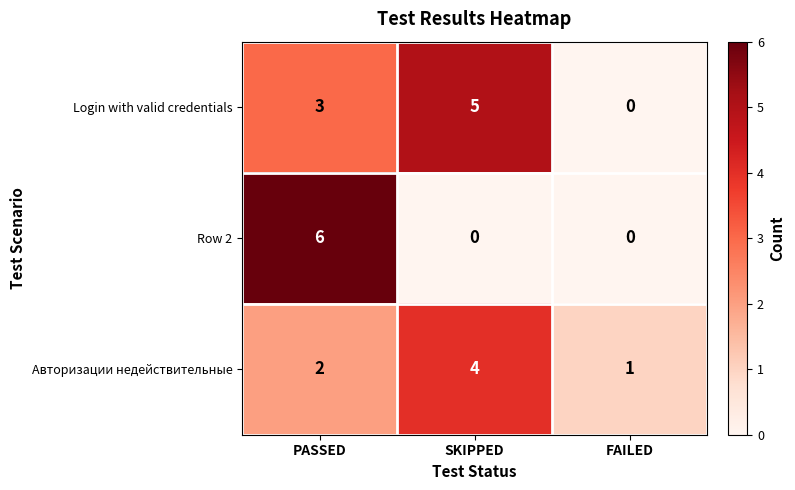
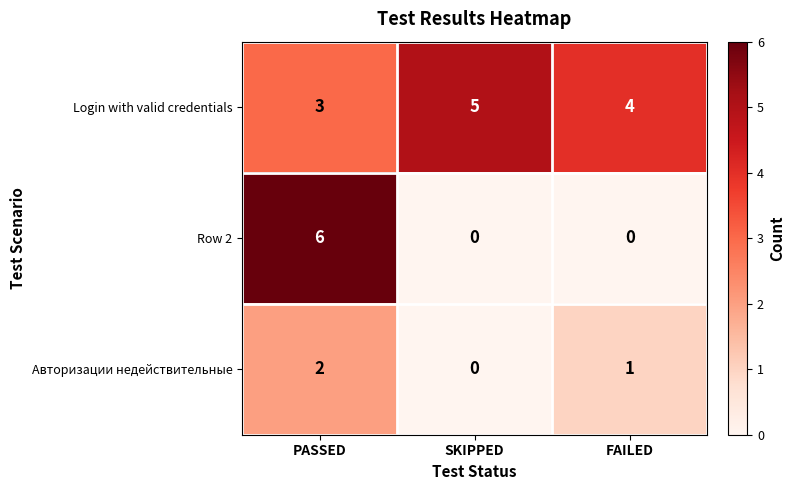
  {
    "Login with valid credentials": {
      "PASSED": 3,
      "SKIPPED": 5,
-     "FAILED": 0
+     "FAILED": 4
    },
    "Row 2": {
      "PASSED": 6,
      "SKIPPED": 0,
      "FAILED": 0
    },
    "Авторизации недействительные": {
      "PASSED": 2,
-     "SKIPPED": 4,
+     "SKIPPED": 0,
      "FAILED": 1
    }
  }
